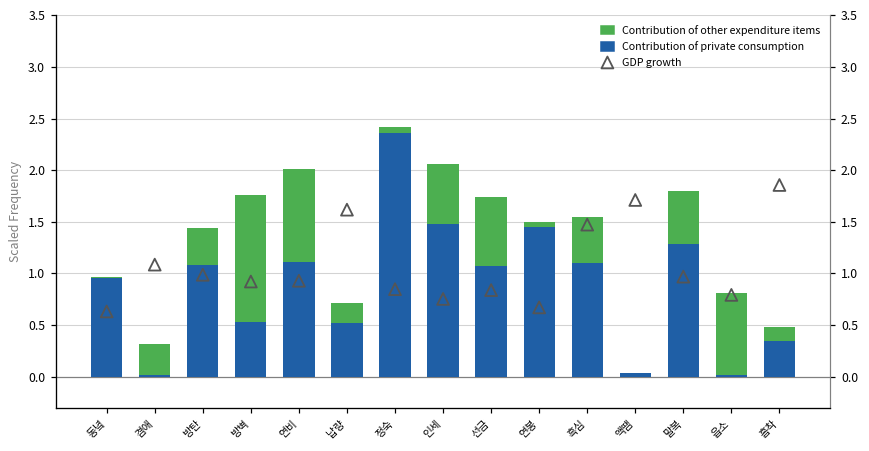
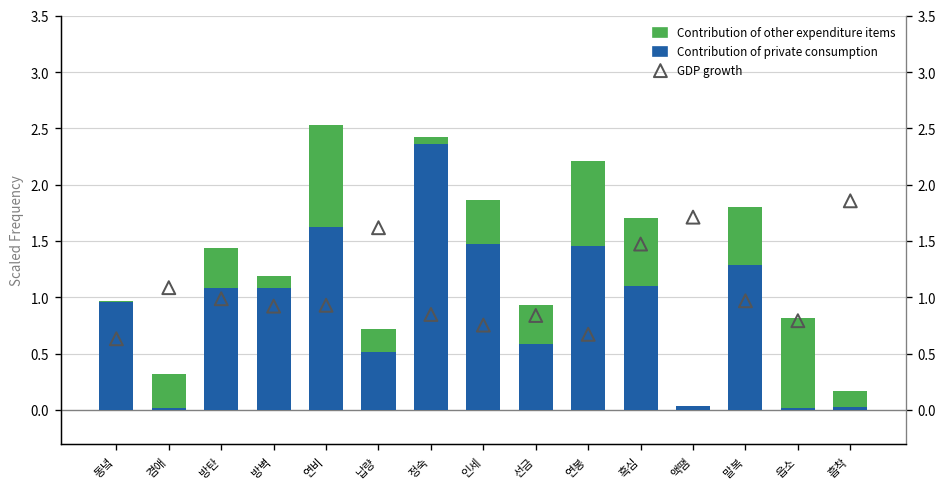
  {
    "Contribution of private consumption": {
      "동녘": 1.0,
      "방탄": 1.1,
-     "방벽": 0.5,
-     "연비": 1.1,
+     "방벽": 1.1,
+     "연비": 1.6,
      "납량": 0.5,
      "정숙": 2.4,
      "인세": 1.5,
-     "선금": 1.1,
+     "선금": 0.6,
      "연봉": 1.5,
      "흑심": 1.1,
      "액땜": 0.0,
      "말복": 1.3,
-     "흡착": 0.3
+     "흡착": 0.0
    },
    "Contribution of other expenditure items": {
      "겸애": 0.3,
      "방탄": 0.4,
-     "방벽": 1.2,
+     "방벽": 0.1,
      "연비": 0.9,
      "납량": 0.2,
      "정숙": 0.1,
-     "인세": 0.6,
-     "선금": 0.7,
-     "연봉": 0.0,
-     "흑심": 0.5,
+     "인세": 0.4,
+     "선금": 0.4,
+     "연봉": 0.8,
+     "흑심": 0.6,
      "말복": 0.5,
      "읍소": 0.8,
      "흡착": 0.1
    }
  }
